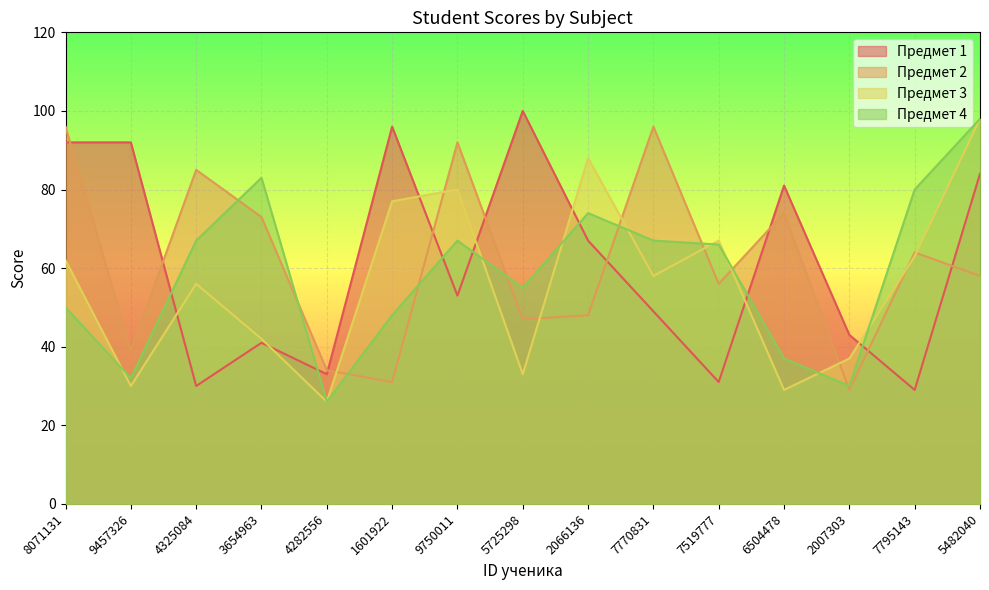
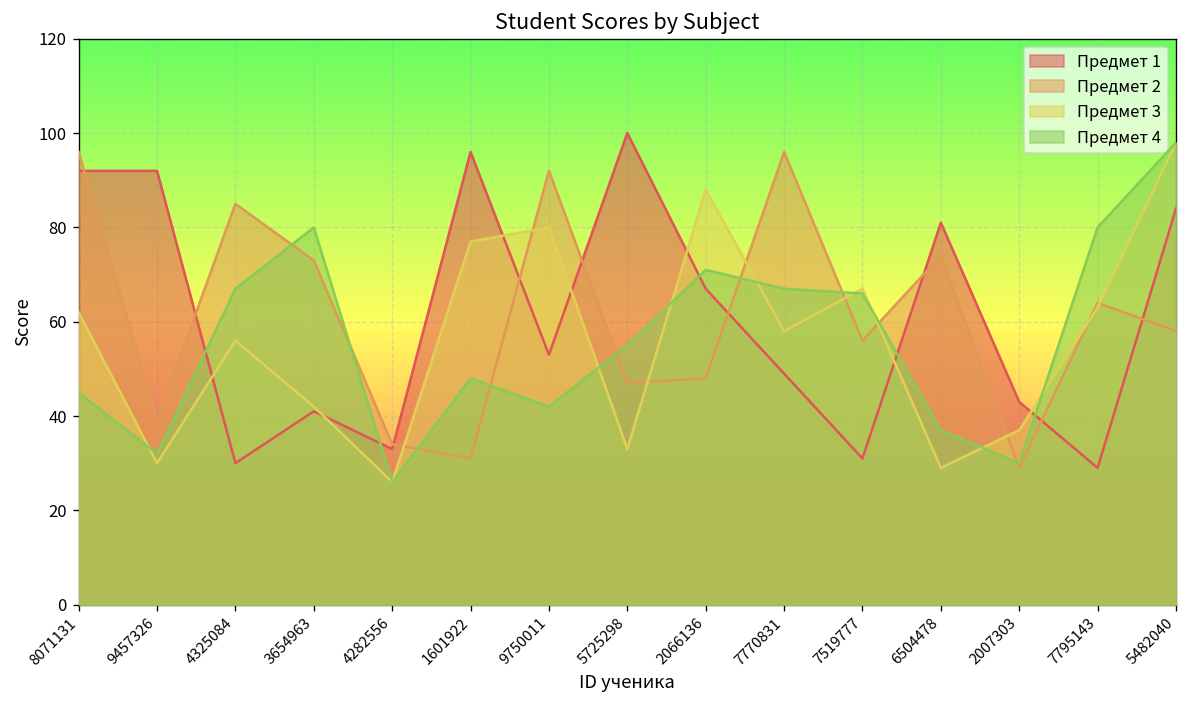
  {
    "Предмет 4": {
-     "8071131": 50,
+     "8071131": 45,
      "9457326": 32,
      "4325084": 67,
-     "3654963": 83,
+     "3654963": 80,
      "1601922": 48,
-     "9750011": 67,
+     "9750011": 42,
      "5725298": 55,
-     "2066136": 74,
+     "2066136": 71,
      "7770831": 67,
      "7519777": 66,
      "6504478": 37,
      "2007303": 30,
      "7795143": 80
    }
  }
